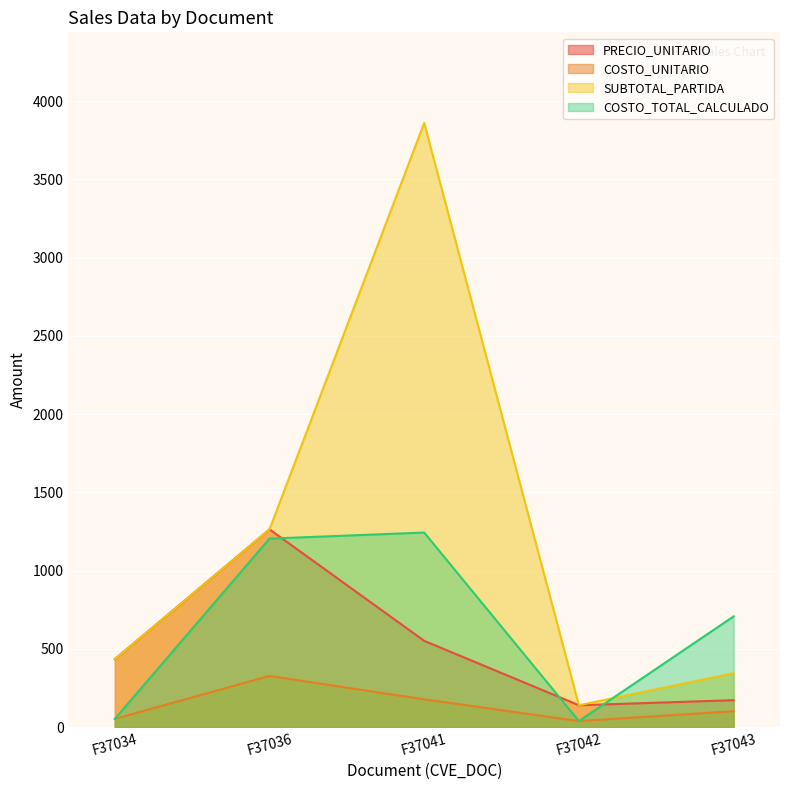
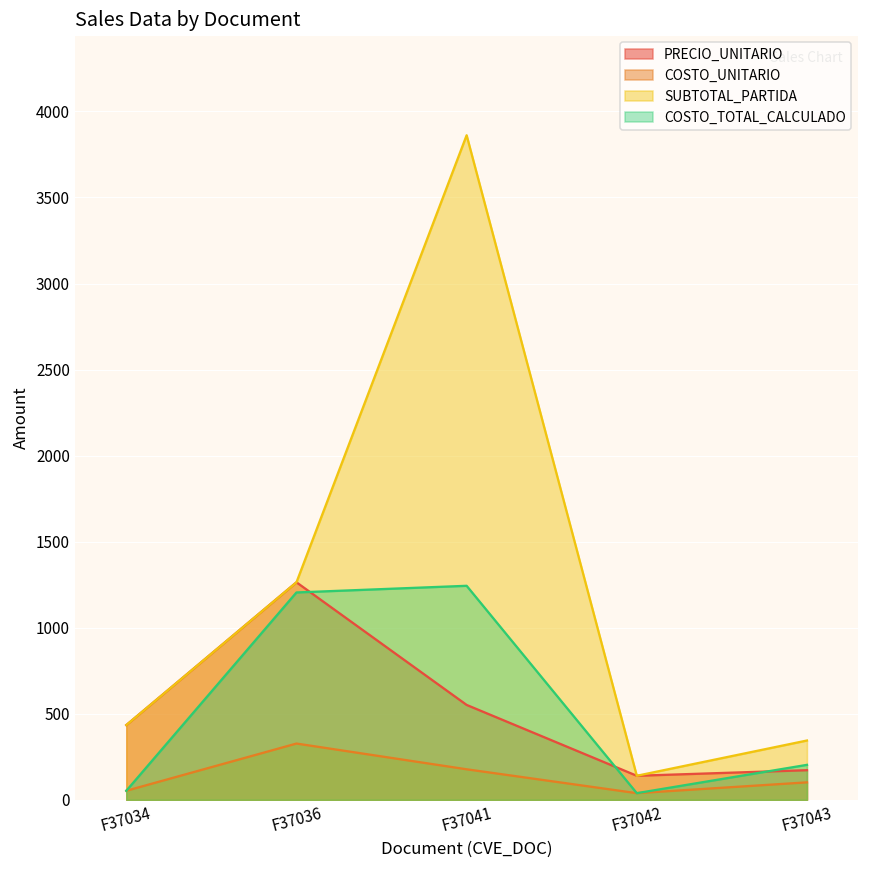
  {
    "COSTO_TOTAL_CALCULADO": {
      "F37036": 1210,
      "F37041": 1240,
-     "F37043": 710
+     "F37043": 200
    }
  }
